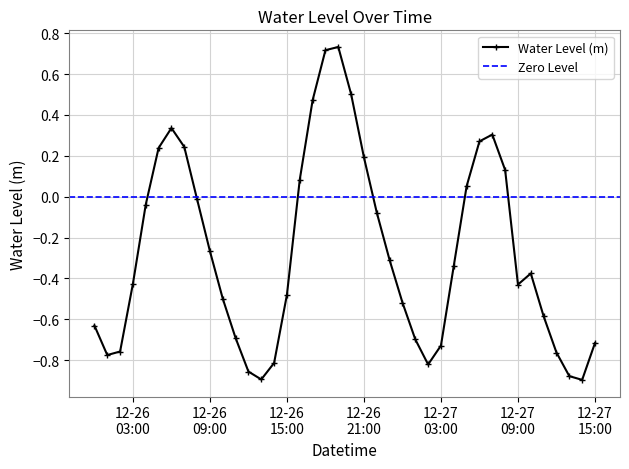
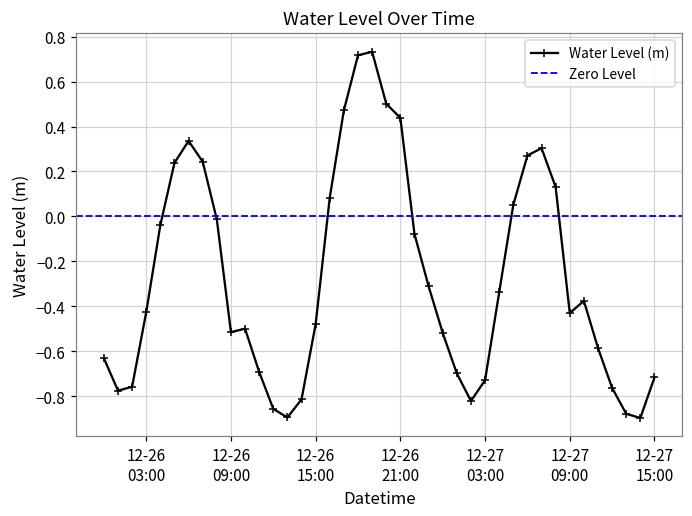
  {
    "12-26 03:00": -0.43,
-   "12-26 09:00": -0.27,
+   "12-26 09:00": -0.51,
    "12-26 15:00": -0.48,
-   "12-26 21:00": 0.19,
+   "12-26 21:00": 0.44,
    "12-27 03:00": -0.73,
    "12-27 09:00": -0.43,
    "12-27 15:00": -0.72
  }
